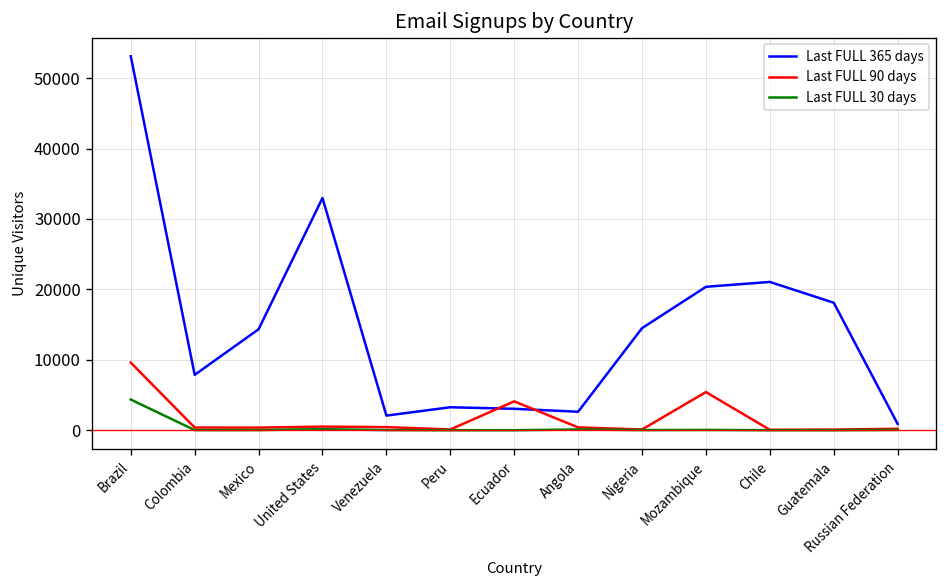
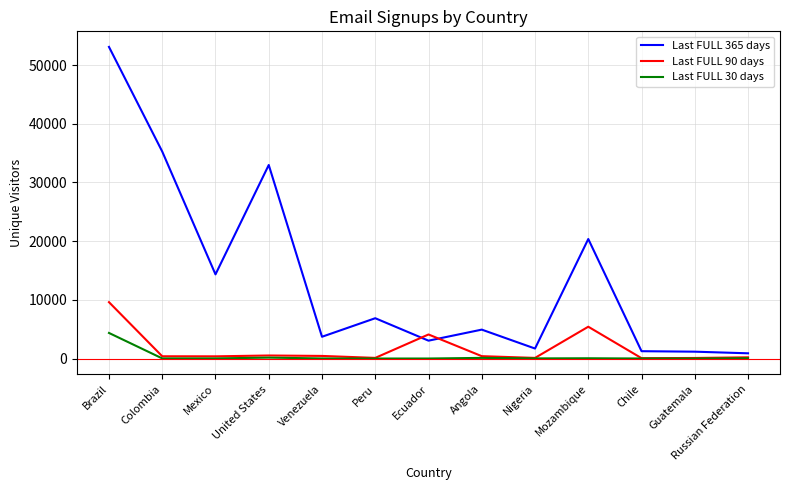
  {
    "Last FULL 365 days": {
      "Brazil": 53000,
-     "Colombia": 8000,
+     "Colombia": 35000,
      "Mexico": 14000,
      "United States": 33000,
-     "Venezuela": 2000,
-     "Peru": 3000,
+     "Venezuela": 4000,
+     "Peru": 7000,
      "Ecuador": 3000,
-     "Angola": 3000,
-     "Nigeria": 15000,
+     "Angola": 5000,
+     "Nigeria": 2000,
      "Mozambique": 20000,
-     "Chile": 21000,
-     "Guatemala": 18000,
+     "Chile": 1000,
+     "Guatemala": 1000,
      "Russian Federation": 1000
    },
    "Last FULL 90 days": {
      "Brazil": 10000,
      "Ecuador": 4000,
      "Mozambique": 5000
    },
    "Last FULL 30 days": {
      "Brazil": 4000,
      "Ecuador": 0,
      "Mozambique": 0
    }
  }
